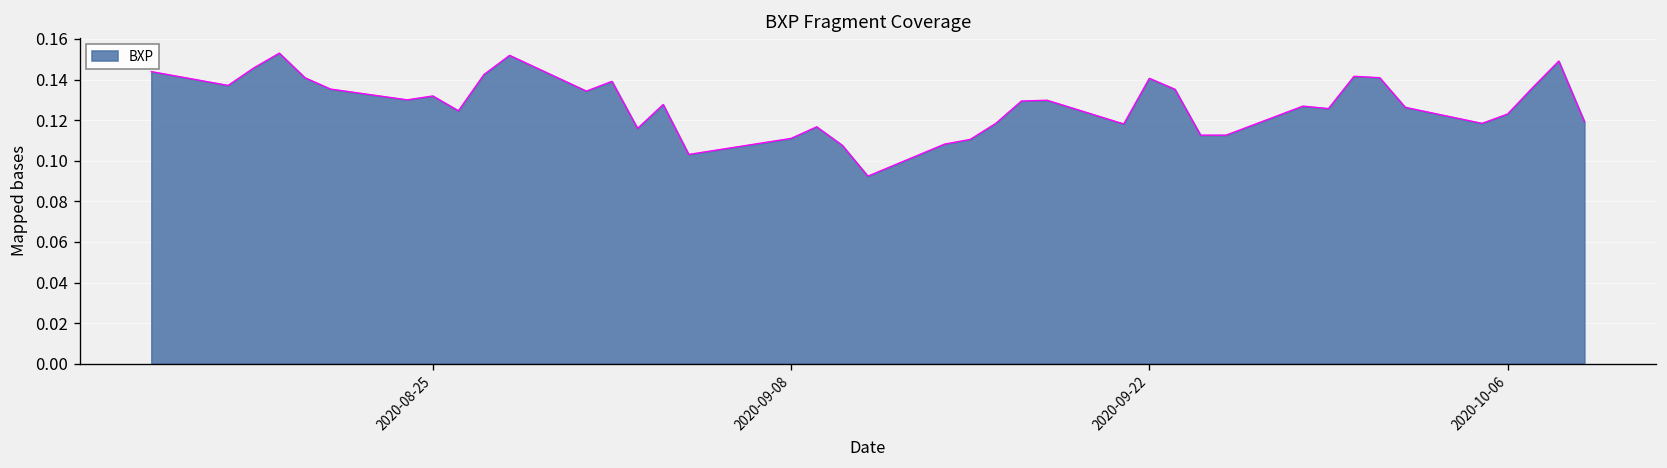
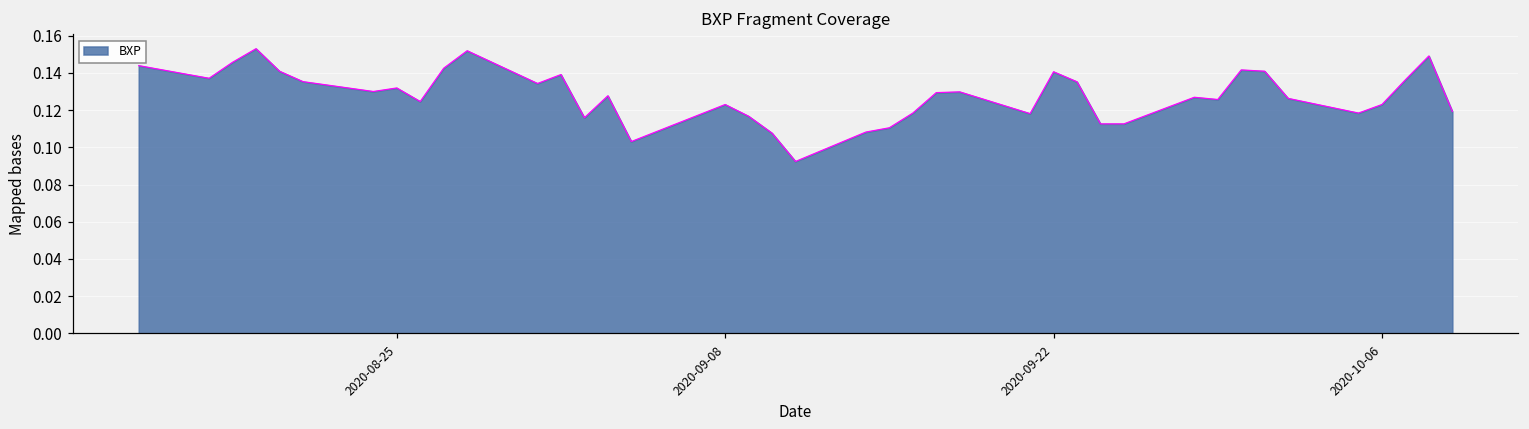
  {
    "2020-08-25": 0.132,
-   "2020-09-08": 0.111,
+   "2020-09-08": 0.123,
    "2020-09-22": 0.141,
    "2020-10-06": 0.123
  }
